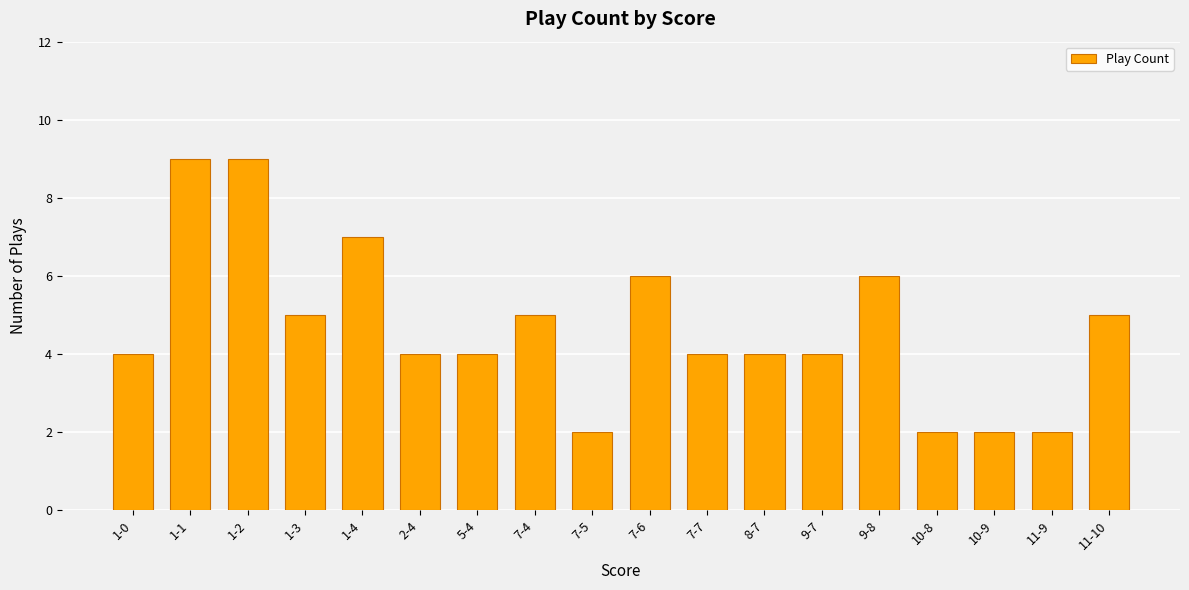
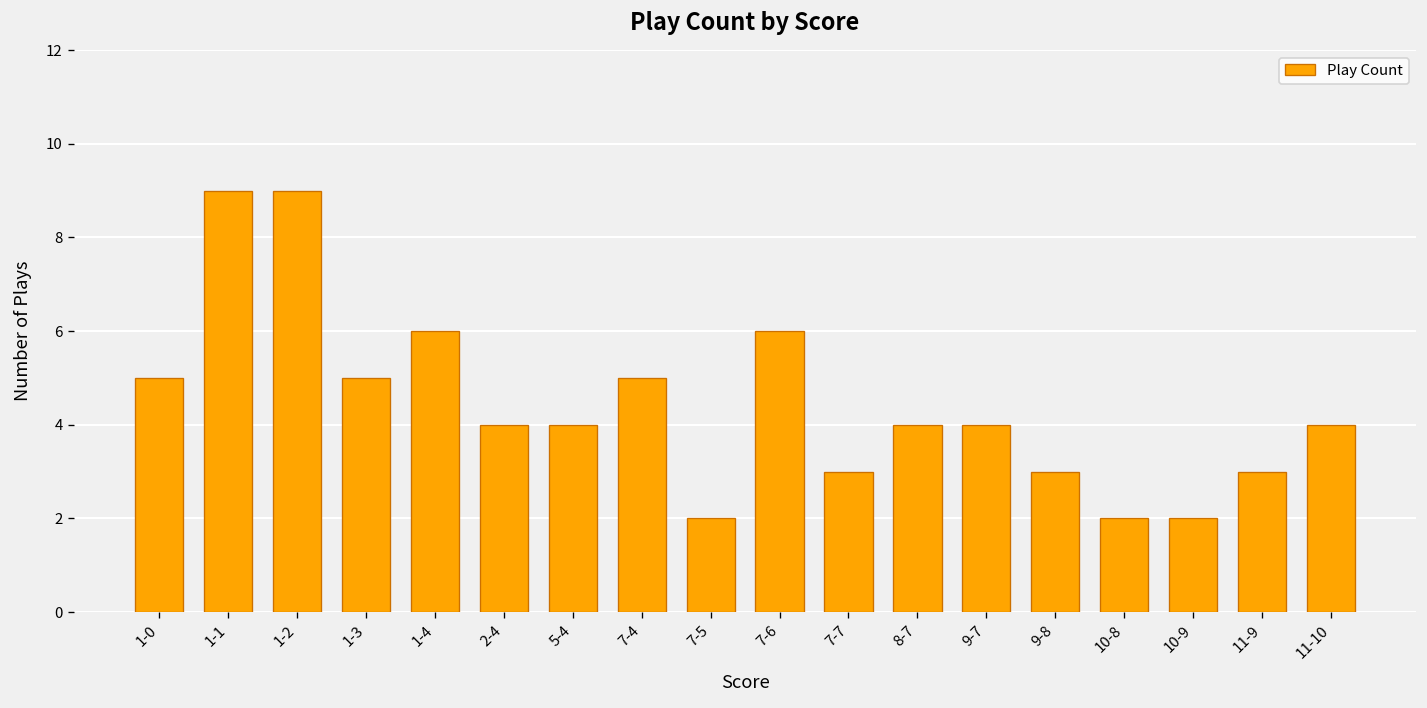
  {
-   "1-0": 4,
+   "1-0": 5,
    "1-1": 9,
    "1-2": 9,
    "1-3": 5,
-   "1-4": 7,
+   "1-4": 6,
    "2-4": 4,
    "5-4": 4,
    "7-4": 5,
    "7-5": 2,
    "7-6": 6,
-   "7-7": 4,
+   "7-7": 3,
    "8-7": 4,
    "9-7": 4,
-   "9-8": 6,
+   "9-8": 3,
    "10-8": 2,
    "10-9": 2,
-   "11-9": 2,
-   "11-10": 5
+   "11-9": 3,
+   "11-10": 4
  }
